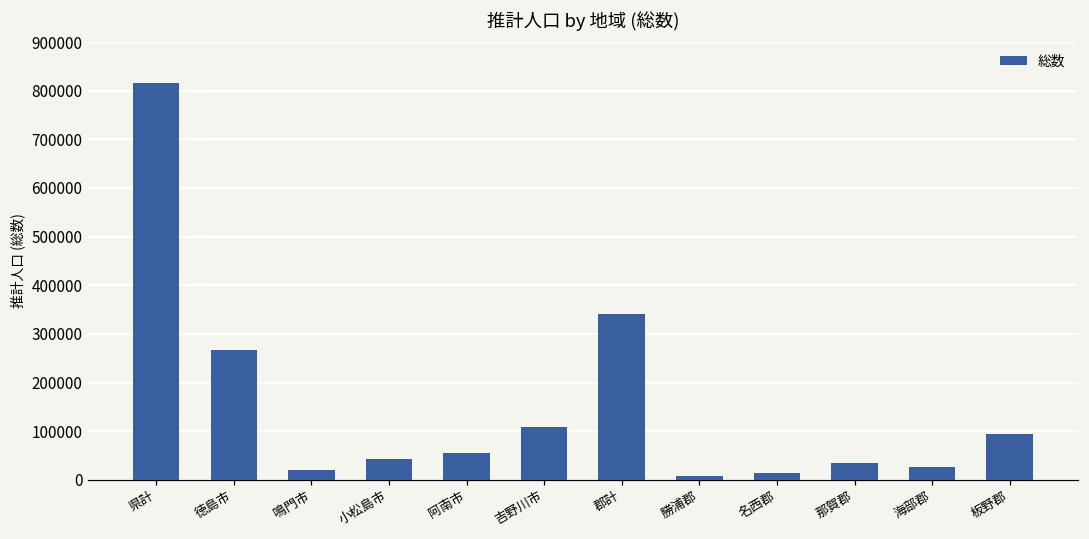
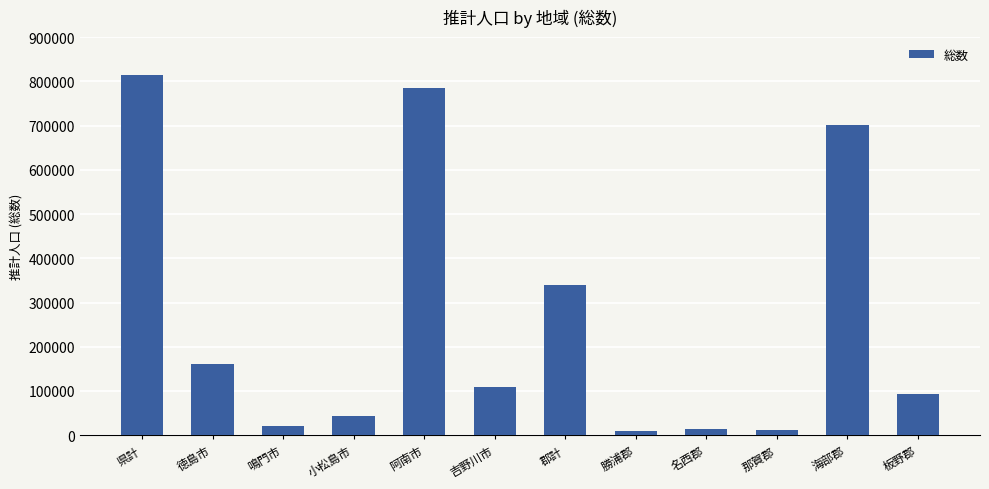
  {
    "県計": 810000,
-   "徳島市": 270000,
+   "徳島市": 160000,
    "鳴門市": 20000,
    "小松島市": 40000,
-   "阿南市": 60000,
+   "阿南市": 790000,
    "吉野川市": 110000,
    "郡計": 340000,
    "勝浦郡": 10000,
    "名西郡": 10000,
-   "那賀郡": 30000,
-   "海部郡": 30000,
+   "那賀郡": 10000,
+   "海部郡": 700000,
    "板野郡": 90000
  }
